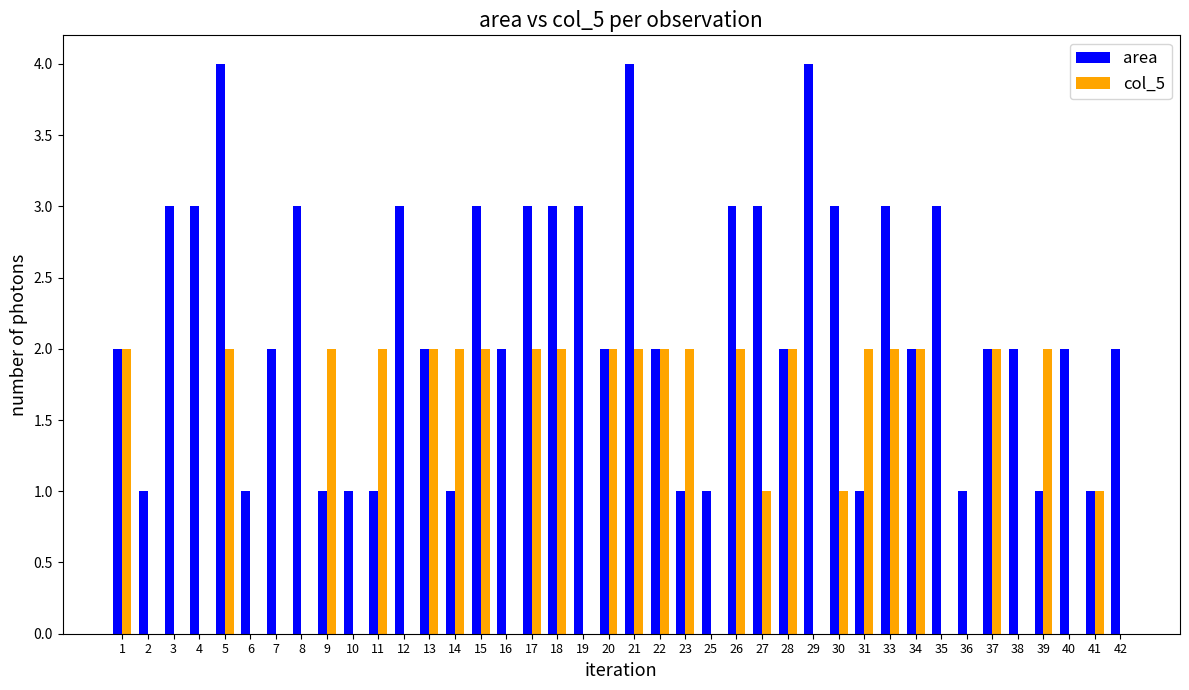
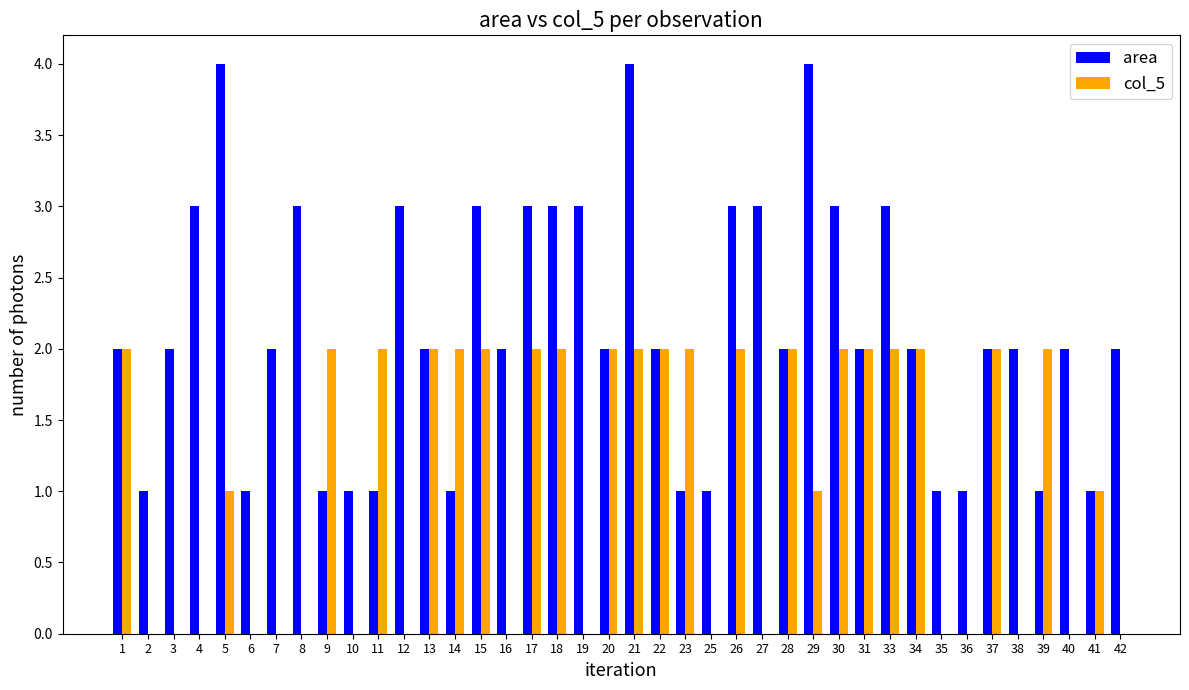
  {
    "area": {
      "1": 2,
      "2": 1,
-     "3": 3,
+     "3": 2,
      "4": 3,
      "5": 4,
      "6": 1,
      "7": 2,
      "8": 3,
      "9": 1,
      "10": 1,
      "11": 1,
      "12": 3,
      "13": 2,
      "14": 1,
      "15": 3,
      "16": 2,
      "17": 3,
      "18": 3,
      "19": 3,
      "20": 2,
      "21": 4,
      "22": 2,
      "23": 1,
      "25": 1,
      "26": 3,
      "27": 3,
      "28": 2,
      "29": 4,
      "30": 3,
-     "31": 1,
+     "31": 2,
      "33": 3,
      "34": 2,
-     "35": 3,
+     "35": 1,
      "36": 1,
      "37": 2,
      "38": 2,
      "39": 1,
      "40": 2,
      "41": 1,
      "42": 2
    },
    "col_5": {
      "1": 2,
      "2": 0,
      "3": 0,
      "4": 0,
-     "5": 2,
+     "5": 1,
      "6": 0,
      "7": 0,
      "8": 0,
      "9": 2,
      "10": 0,
      "11": 2,
      "12": 0,
      "13": 2,
      "14": 2,
      "15": 2,
      "16": 0,
      "17": 2,
      "18": 2,
      "19": 0,
      "20": 2,
      "21": 2,
      "22": 2,
      "23": 2,
      "25": 0,
      "26": 2,
-     "27": 1,
+     "27": 0,
      "28": 2,
-     "29": 0,
-     "30": 1,
+     "29": 1,
+     "30": 2,
      "31": 2,
      "33": 2,
      "34": 2,
      "35": 0,
      "36": 0,
      "37": 2,
      "38": 0,
      "39": 2,
      "40": 0,
      "41": 1,
      "42": 0
    }
  }
